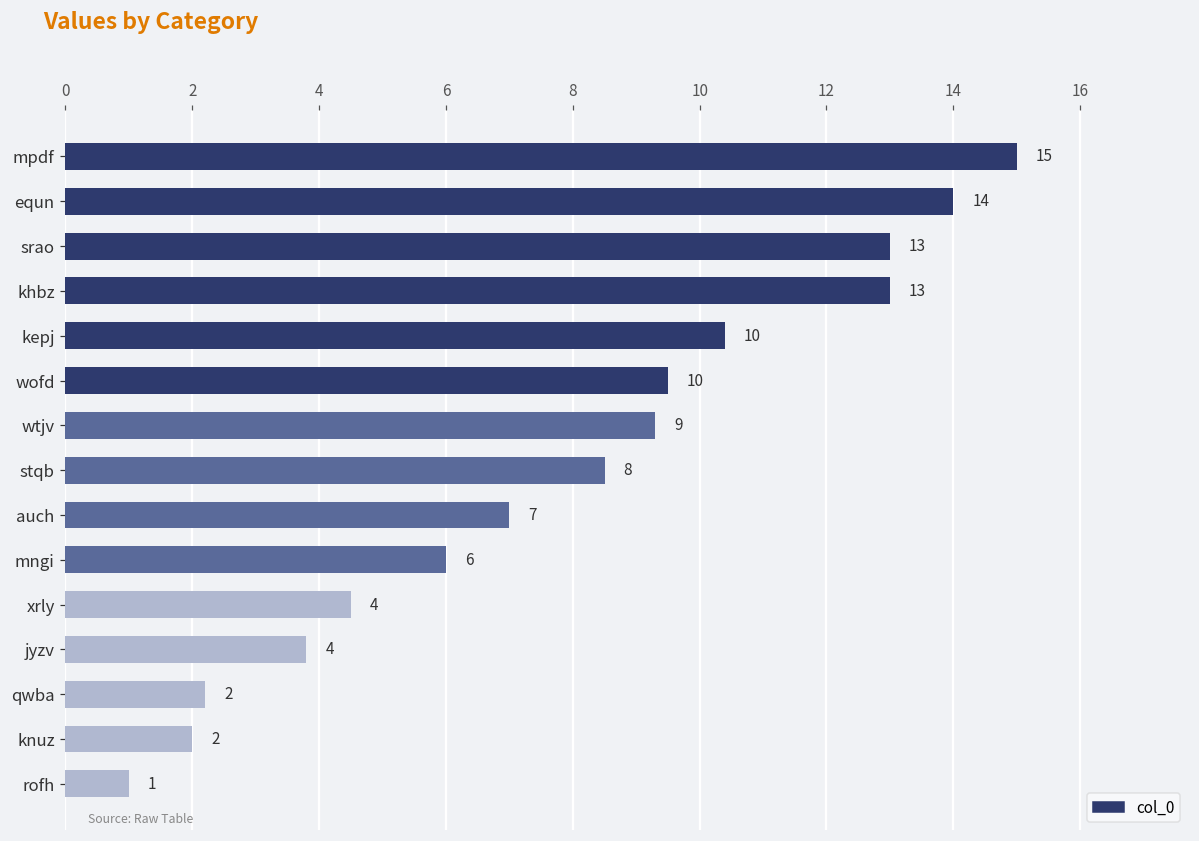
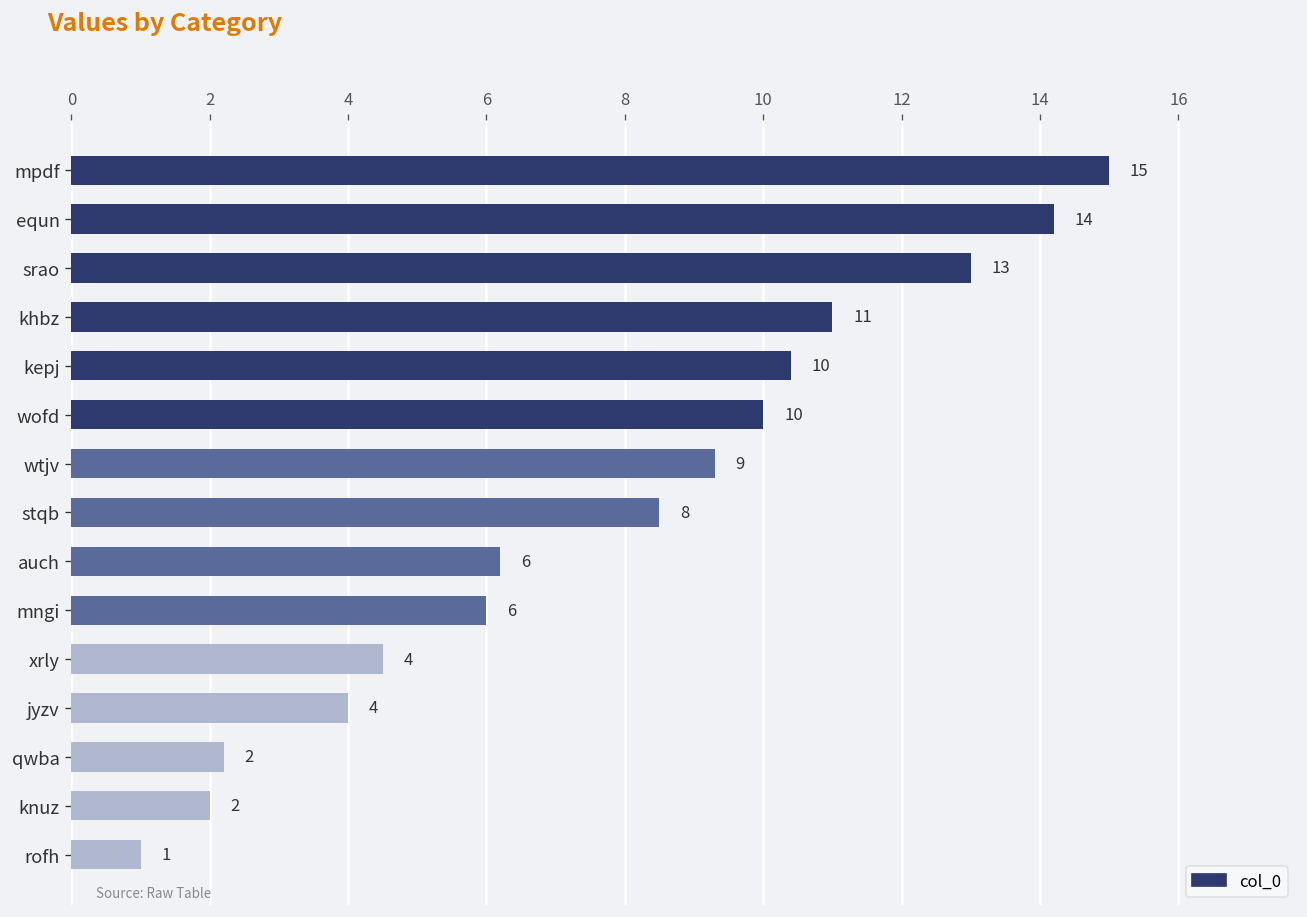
  {
    "mpdf": 15,
-   "equn": 14.0,
+   "equn": 14.2,
    "srao": 13,
-   "khbz": 13,
+   "khbz": 11,
    "kepj": 10,
-   "wofd": 9.5,
+   "wofd": 10.0,
    "wtjv": 9,
    "stqb": 8,
-   "auch": 7,
+   "auch": 6,
    "mngi": 6,
    "xrly": 4,
-   "jyzv": 3.8,
+   "jyzv": 4.0,
    "qwba": 2,
    "knuz": 2,
    "rofh": 1
  }
